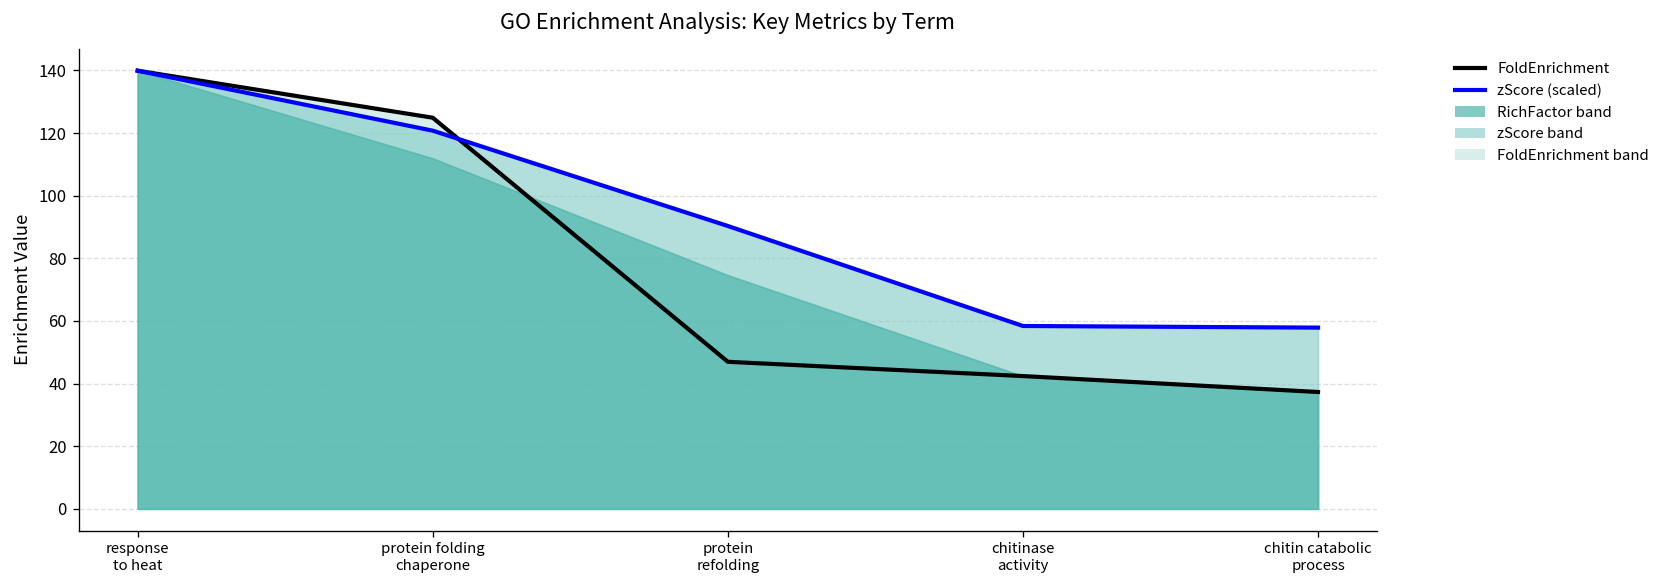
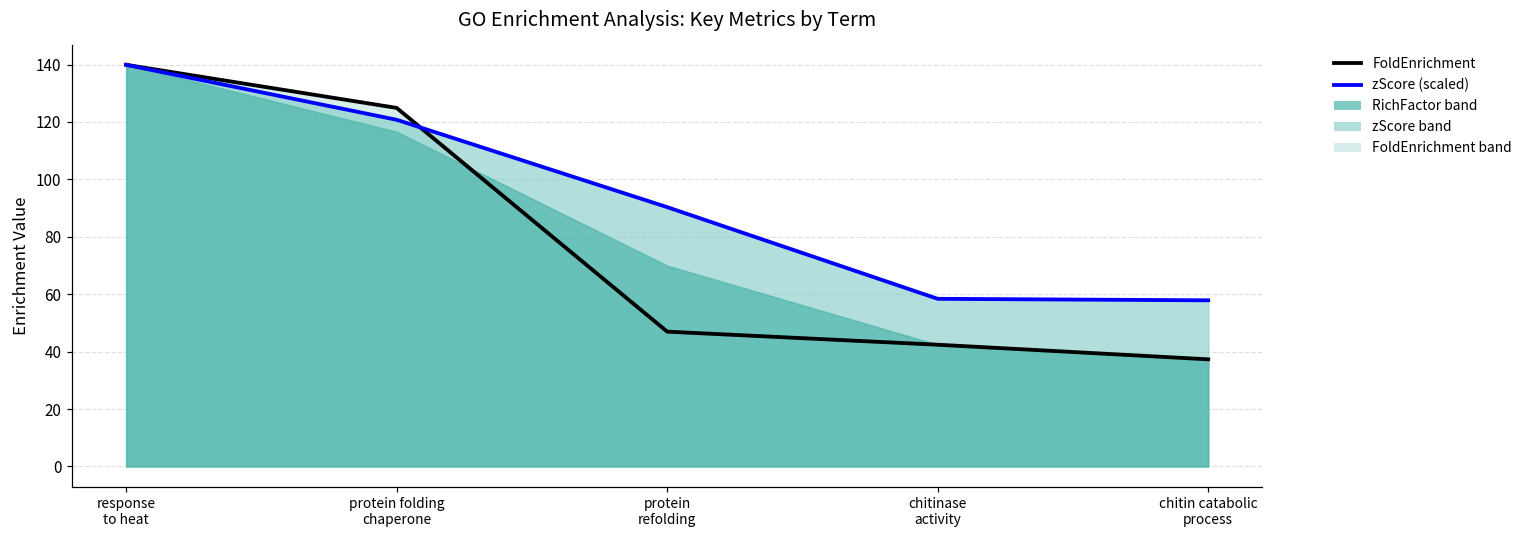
  {
    "RichFactor band": {
-     "protein folding chaperone": 112,
-     "protein refolding": 75
+     "protein folding chaperone": 117,
+     "protein refolding": 70
    }
  }
